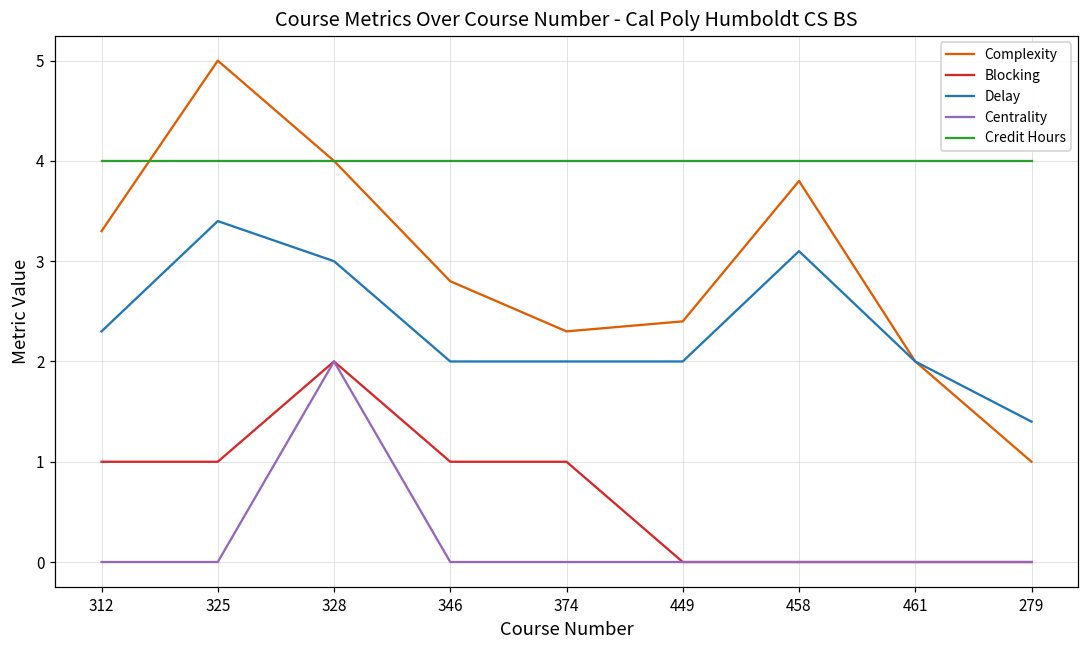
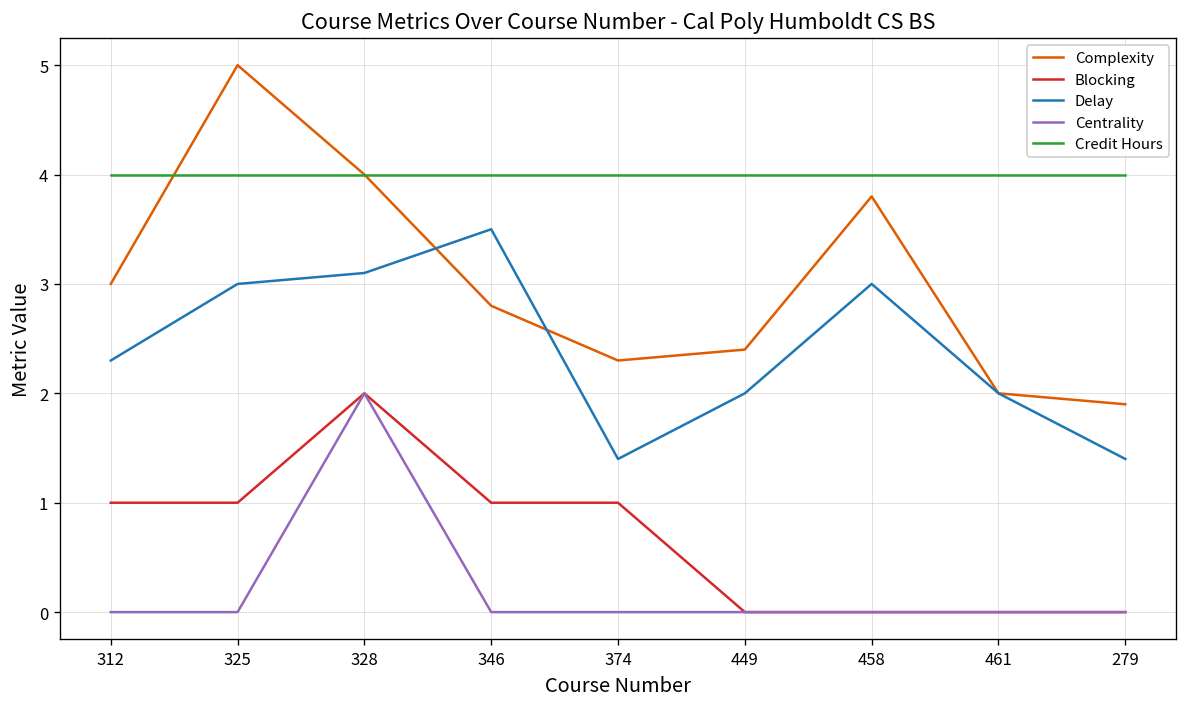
  {
    "Complexity": {
-     "312": 3.3,
+     "312": 3.0,
      "325": 5.0,
      "346": 2.8,
      "374": 2.3,
      "449": 2.4,
      "458": 3.8,
-     "279": 1.0
+     "279": 1.9
    },
    "Blocking": {
      "312": 1.0,
      "325": 1.0,
      "346": 1.0,
      "374": 1.0
    },
    "Delay": {
      "312": 2.3,
-     "325": 3.4,
-     "328": 3.0,
-     "346": 2.0,
-     "374": 2.0,
+     "325": 3.0,
+     "328": 3.1,
+     "346": 3.5,
+     "374": 1.4,
      "449": 2.0,
-     "458": 3.1,
+     "458": 3.0,
      "279": 1.4
    },
    "Centrality": {
      "312": 0.0,
      "325": 0.0,
      "346": 0.0,
      "374": 0.0
    },
    "Credit Hours": {
      "312": 4.0,
      "325": 4.0,
      "346": 4.0,
      "374": 4.0,
      "449": 4.0,
      "458": 4.0,
      "461": 4.0,
      "279": 4.0
    }
  }
